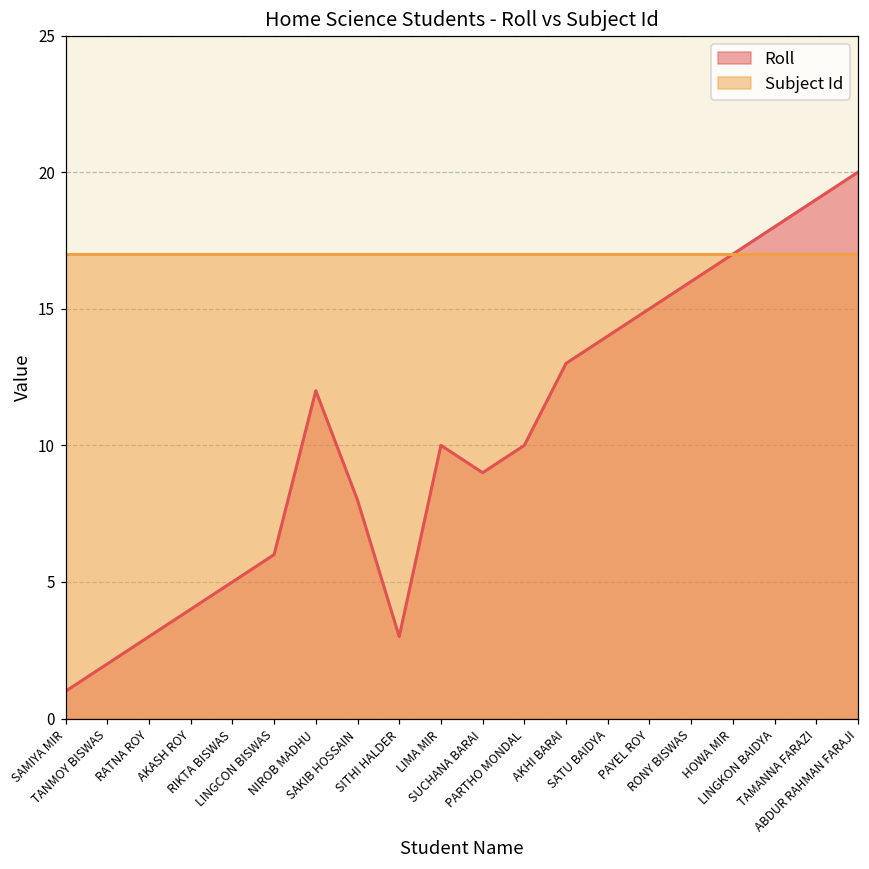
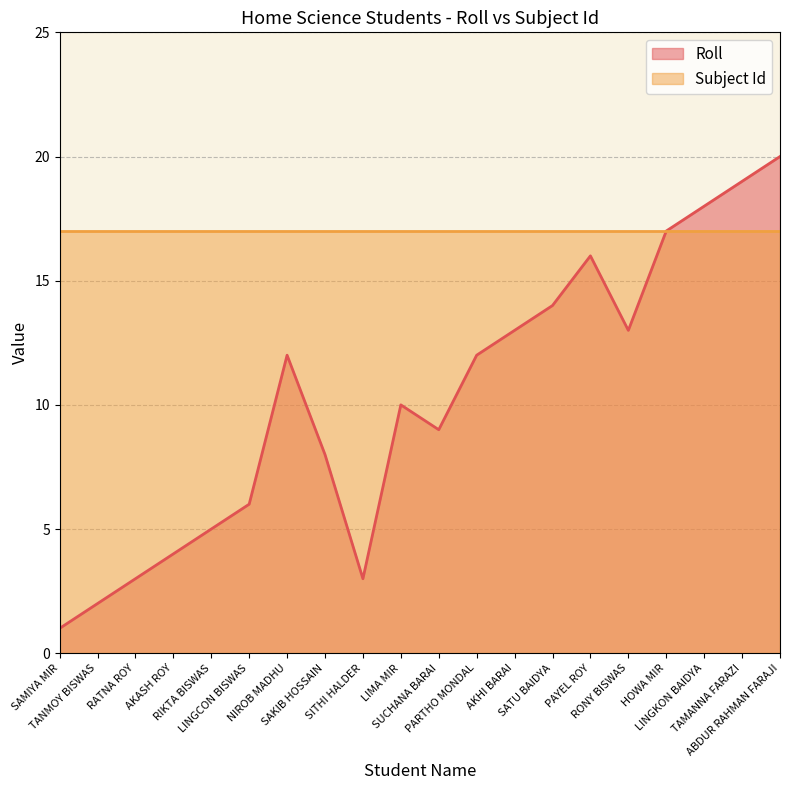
  {
    "Roll": {
      "SAMIYA MIR": 1,
      "TANMOY BISWAS": 2,
      "RATNA ROY": 3,
      "AKASH ROY": 4,
      "RIKTA BISWAS": 5,
      "LINGCON BISWAS": 6,
      "NIROB MADHU": 12,
      "SAKIB HOSSAIN": 8,
      "SITHI HALDER": 3,
      "LIMA MIR": 10,
      "SUCHANA BARAI": 9,
-     "PARTHO MONDAL": 10,
+     "PARTHO MONDAL": 12,
      "AKHI BARAI": 13,
      "SATU BAIDYA": 14,
-     "PAYEL ROY": 15,
-     "RONY BISWAS": 16,
+     "PAYEL ROY": 16,
+     "RONY BISWAS": 13,
      "LINGKON BAIDYA": 18,
      "TAMANNA FARAZI": 19,
      "ABDUR RAHMAN FARAJI": 20
    },
    "Subject Id": {
      "SAMIYA MIR": 17,
      "TANMOY BISWAS": 17,
      "RATNA ROY": 17,
      "AKASH ROY": 17,
      "RIKTA BISWAS": 17,
      "LINGCON BISWAS": 17,
      "NIROB MADHU": 17,
      "SAKIB HOSSAIN": 17,
      "SITHI HALDER": 17,
      "LIMA MIR": 17,
      "SUCHANA BARAI": 17,
      "PARTHO MONDAL": 17,
      "AKHI BARAI": 17,
      "SATU BAIDYA": 17,
      "PAYEL ROY": 17,
      "RONY BISWAS": 17,
      "LINGKON BAIDYA": 17,
      "TAMANNA FARAZI": 17,
      "ABDUR RAHMAN FARAJI": 17
    }
  }
